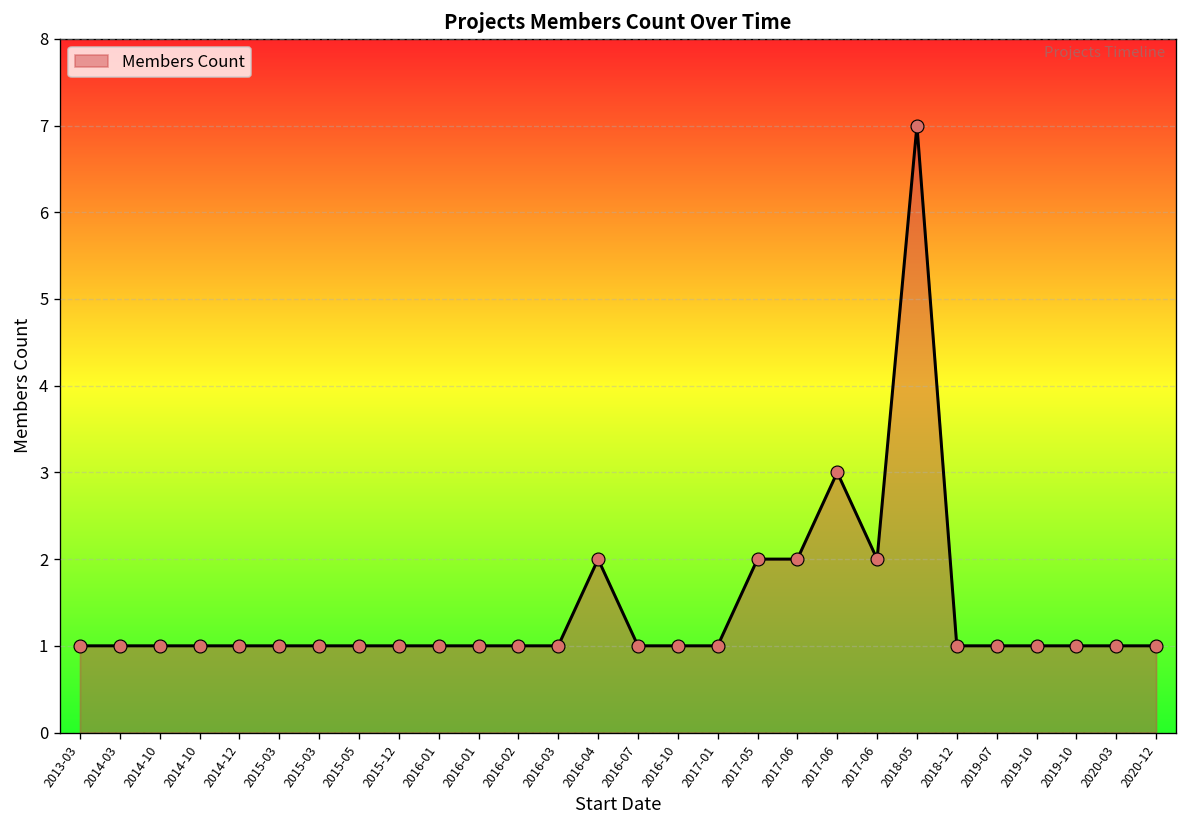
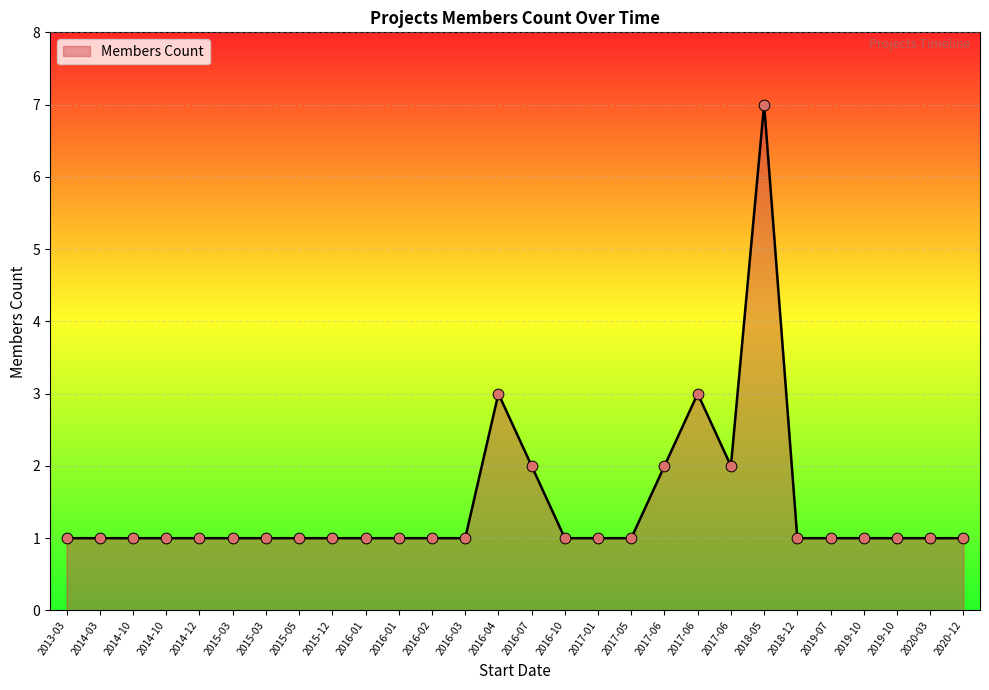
  {
    "2013-03": 1,
    "2014-03": 1,
    "2014-12": 1,
    "2015-05": 1,
    "2015-12": 1,
    "2016-02": 1,
    "2016-03": 1,
-   "2016-04": 2,
-   "2016-07": 1,
+   "2016-04": 3,
+   "2016-07": 2,
    "2016-10": 1,
    "2017-01": 1,
-   "2017-05": 2,
+   "2017-05": 1,
    "2018-05": 7,
    "2018-12": 1,
    "2019-07": 1,
    "2020-03": 1,
    "2020-12": 1
  }
